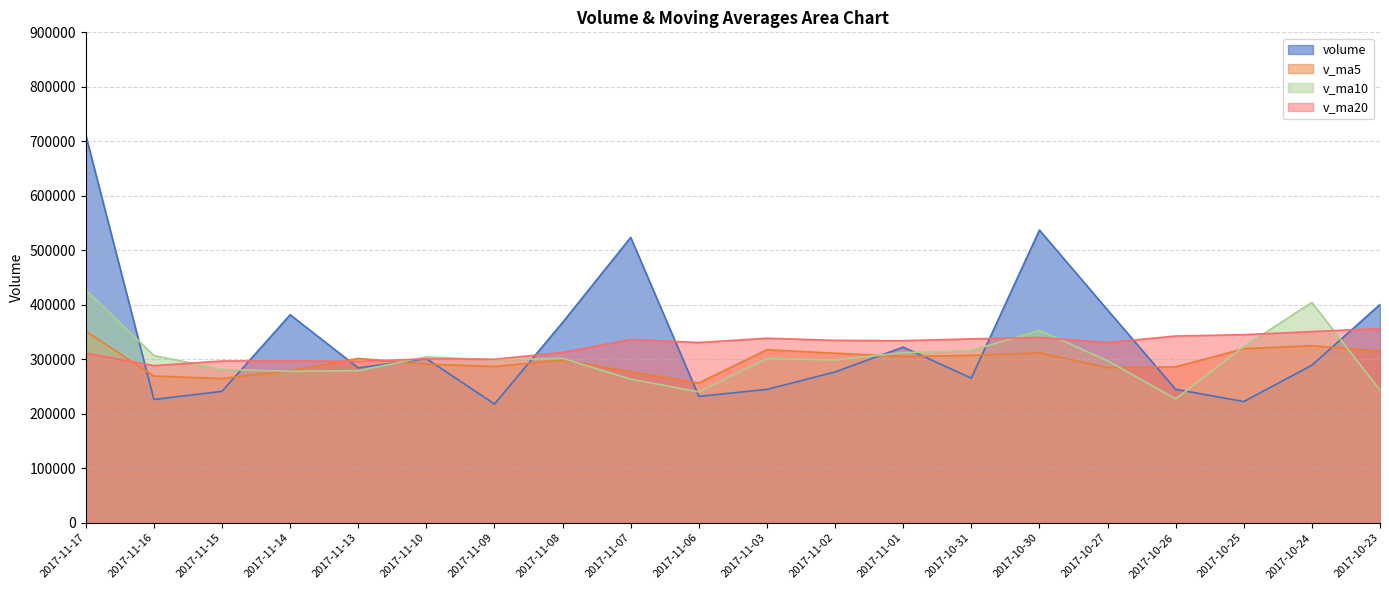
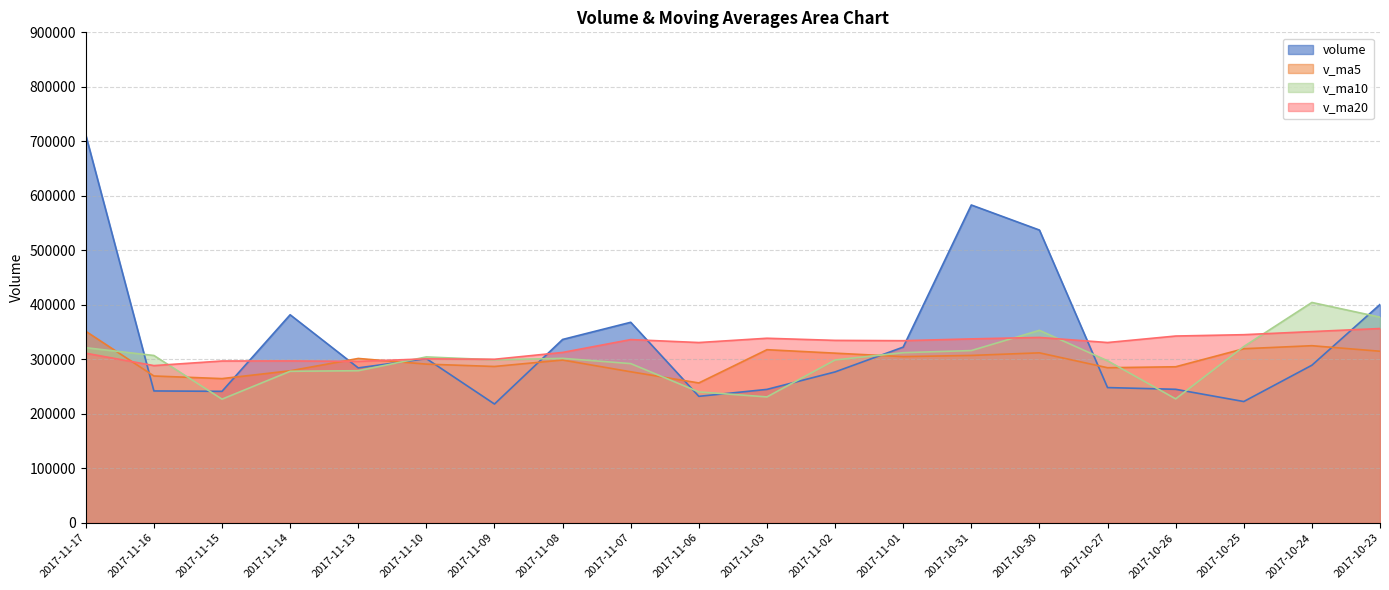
  {
    "volume": {
      "2017-11-17": 710000,
-     "2017-11-16": 230000,
+     "2017-11-16": 240000,
      "2017-11-15": 240000,
      "2017-11-14": 380000,
      "2017-11-13": 280000,
      "2017-11-09": 220000,
-     "2017-11-08": 370000,
-     "2017-11-07": 520000,
+     "2017-11-08": 340000,
+     "2017-11-07": 370000,
      "2017-11-06": 230000,
      "2017-11-03": 240000,
      "2017-11-02": 280000,
      "2017-11-01": 320000,
-     "2017-10-31": 270000,
+     "2017-10-31": 580000,
      "2017-10-30": 540000,
-     "2017-10-27": 390000,
+     "2017-10-27": 250000,
      "2017-10-26": 240000,
      "2017-10-25": 220000,
      "2017-10-24": 290000,
      "2017-10-23": 400000
    },
    "v_ma10": {
-     "2017-11-17": 430000,
+     "2017-11-17": 320000,
      "2017-11-16": 310000,
-     "2017-11-15": 280000,
+     "2017-11-15": 230000,
      "2017-11-13": 280000,
-     "2017-11-07": 260000,
+     "2017-11-07": 290000,
      "2017-11-06": 240000,
-     "2017-11-03": 300000,
+     "2017-11-03": 230000,
      "2017-11-02": 300000,
      "2017-11-01": 310000,
      "2017-10-31": 320000,
      "2017-10-30": 350000,
      "2017-10-27": 300000,
      "2017-10-26": 230000,
      "2017-10-24": 400000,
-     "2017-10-23": 240000
+     "2017-10-23": 380000
    }
  }
